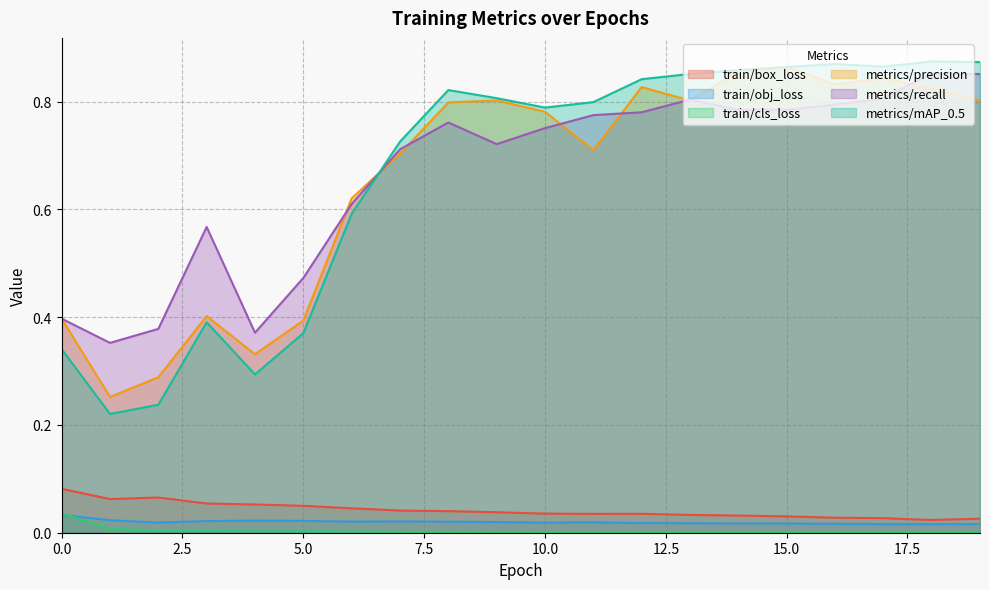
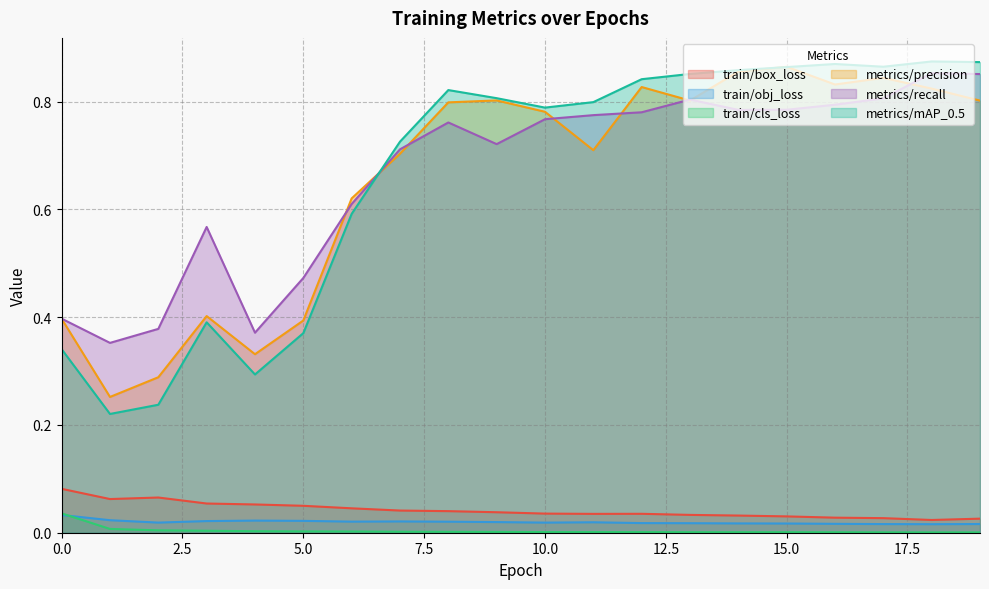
  {
    "metrics/recall": {
      "5.0": 0.47,
-     "10.0": 0.75
+     "10.0": 0.77
    }
  }
